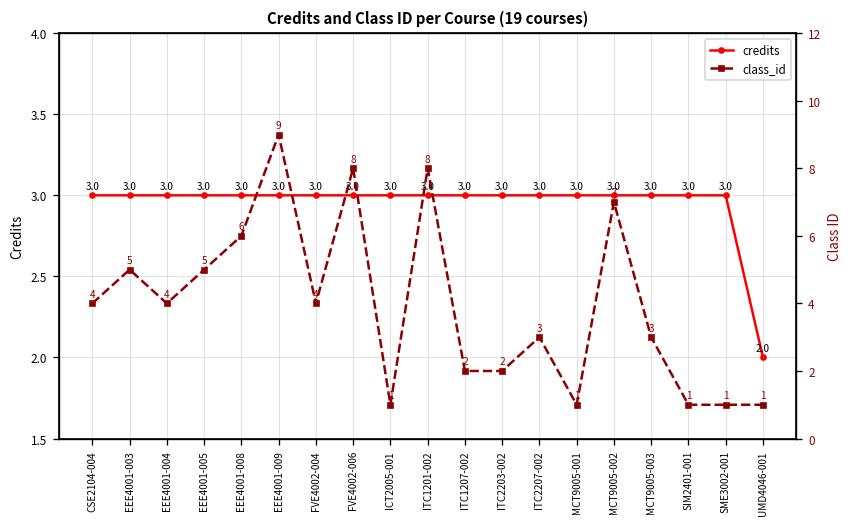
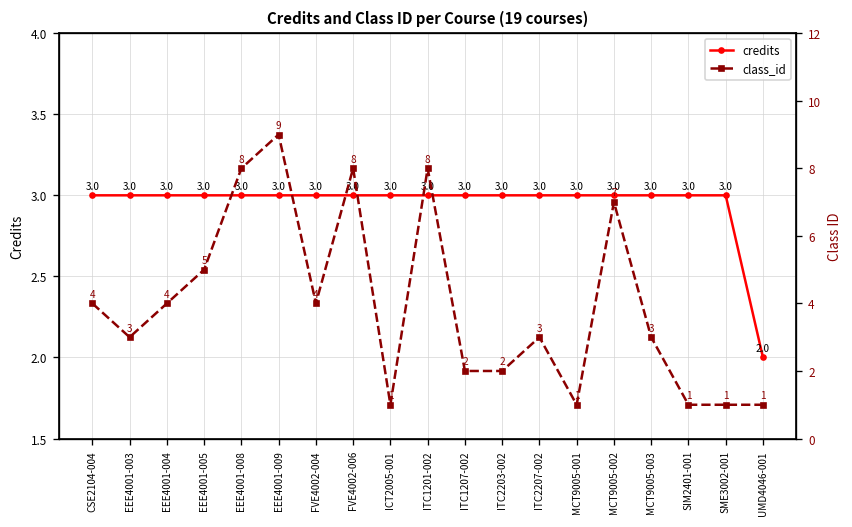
  {
    "credits": {
      "CSE2104-004": 3.0,
      "EEE4001-003": 3.0,
      "EEE4001-004": 3.0,
      "EEE4001-005": 3.0,
      "EEE4001-008": 3.0,
      "EEE4001-009": 3.0,
      "FVE4002-004": 3.0,
      "FVE4002-006": 3.0,
      "ICT2005-001": 3.0,
      "ITC1201-002": 3.0,
      "ITC1207-002": 3.0,
      "ITC2203-002": 3.0,
      "ITC2207-002": 3.0,
      "MCT9005-001": 3.0,
      "MCT9005-003": 3.0,
      "SIM2401-001": 3.0,
      "SME3002-001": 3.0,
      "UMD4046-001": 2.0
    },
    "class_id": {
      "CSE2104-004": 4,
-     "EEE4001-003": 5,
+     "EEE4001-003": 3,
      "EEE4001-004": 4,
      "EEE4001-005": 5,
-     "EEE4001-008": 6,
+     "EEE4001-008": 8,
      "EEE4001-009": 9,
      "FVE4002-004": 4,
      "FVE4002-006": 8,
      "ICT2005-001": 1,
      "ITC1201-002": 8,
      "ITC1207-002": 2,
      "ITC2203-002": 2,
      "ITC2207-002": 3,
      "MCT9005-001": 1,
      "MCT9005-003": 3,
      "SIM2401-001": 1,
      "SME3002-001": 1,
      "UMD4046-001": 1
    }
  }
